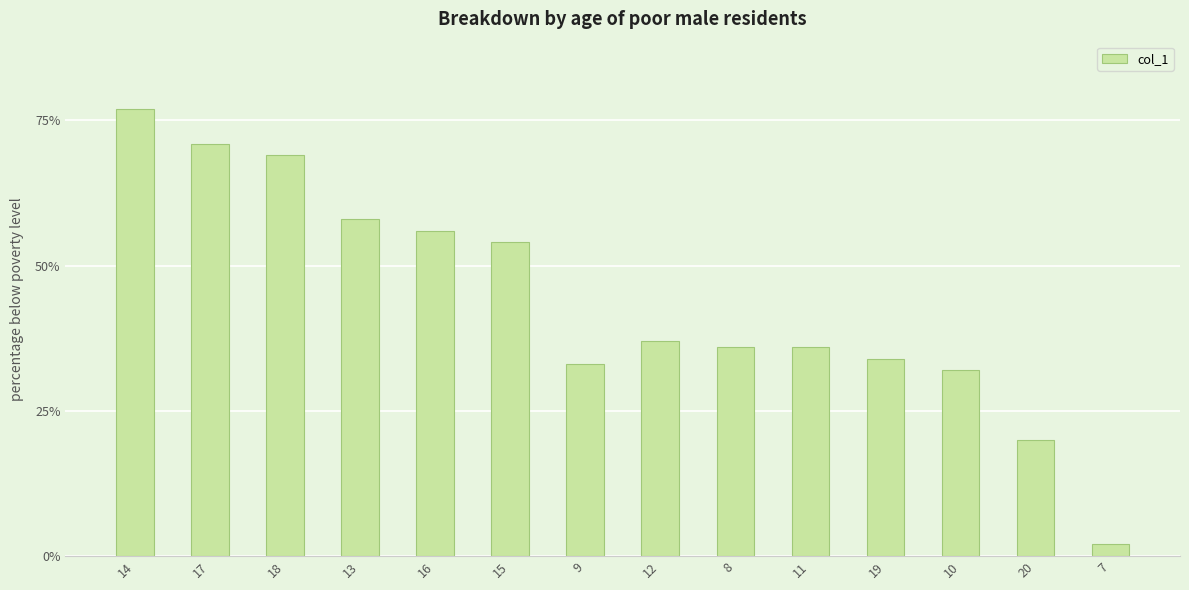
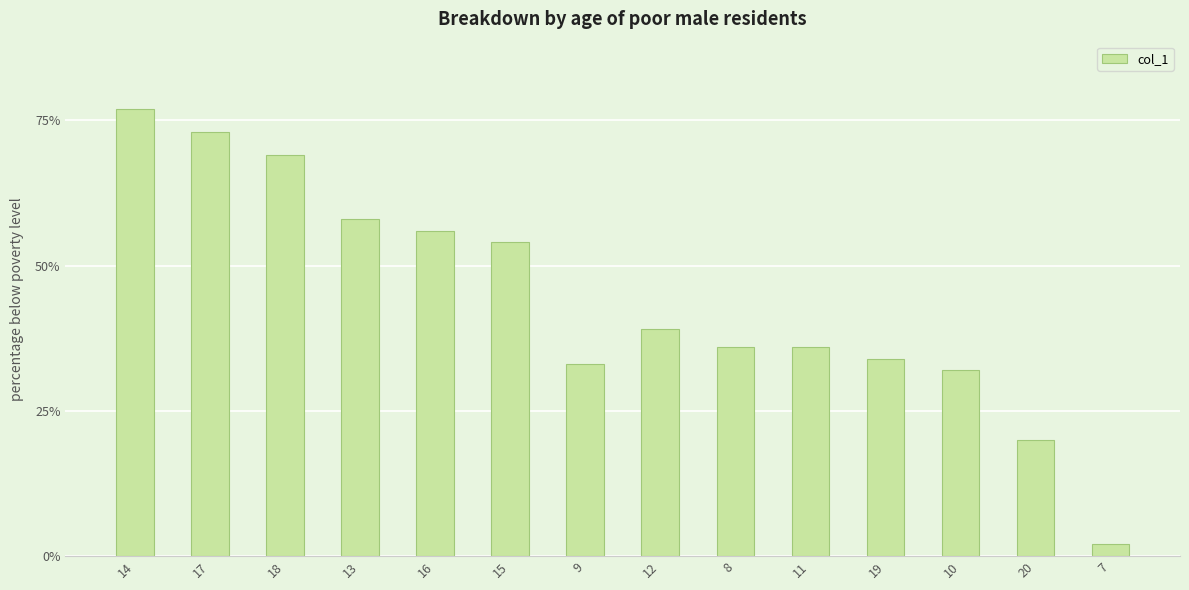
  {
    "14": "77%",
-   "17": "71%",
+   "17": "73%",
    "18": "69%",
    "13": "58%",
    "16": "56%",
    "15": "54%",
    "9": "33%",
-   "12": "37%",
+   "12": "39%",
    "8": "36%",
    "11": "36%",
    "19": "34%",
    "10": "32%",
    "20": "20%",
    "7": "2%"
  }
